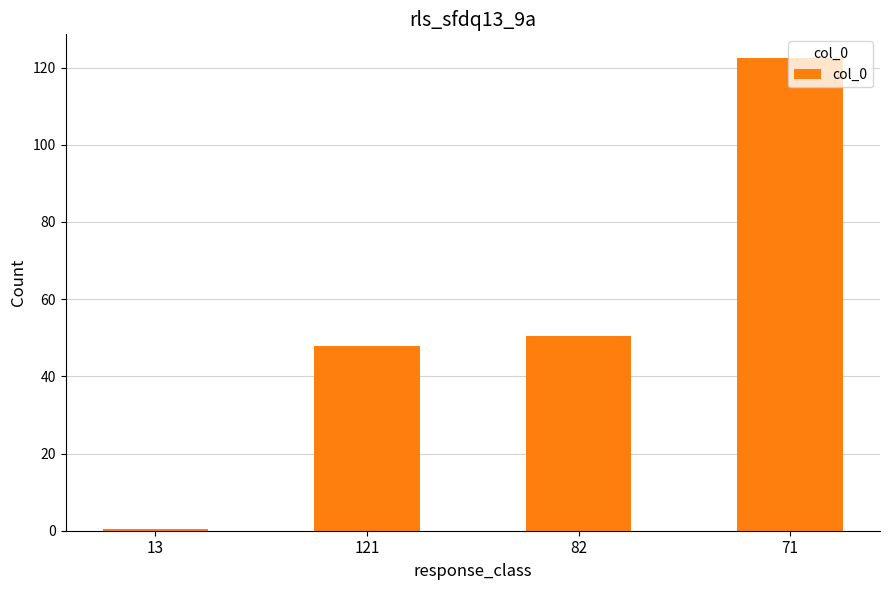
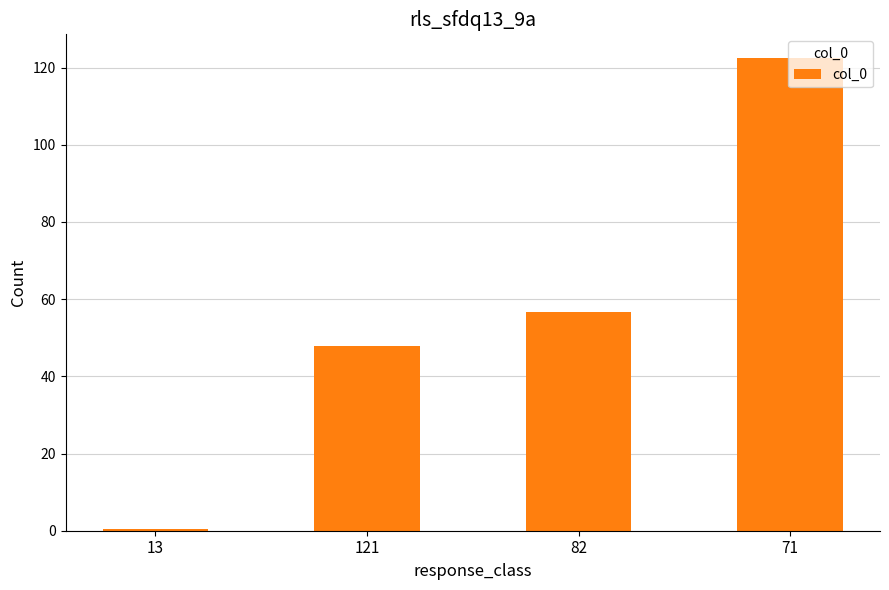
  {
    "121": 48,
-   "82": 51
+   "82": 57
  }
